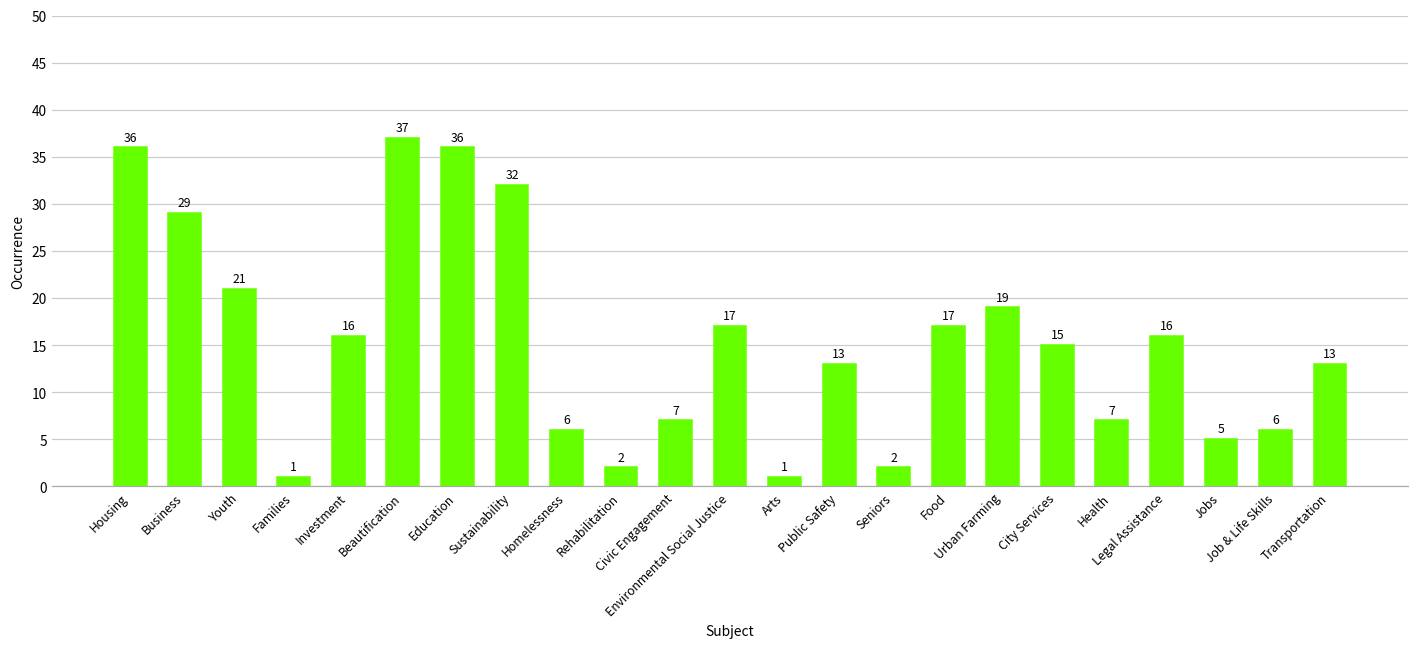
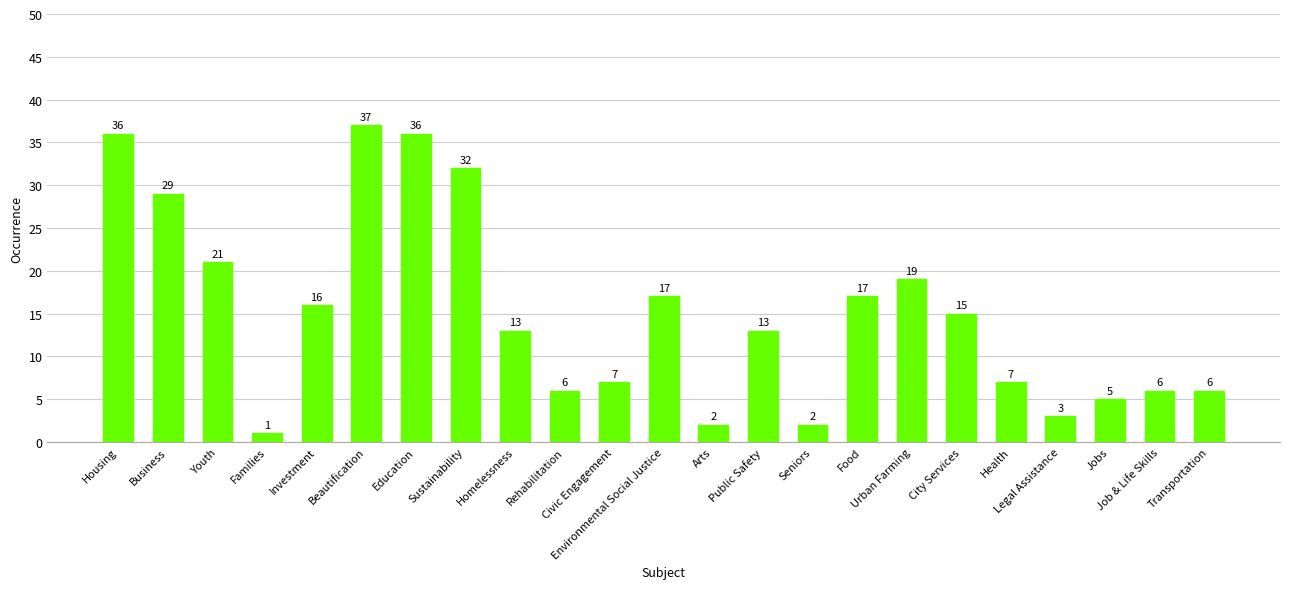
  {
    "Housing": 36,
    "Business": 29,
    "Youth": 21,
    "Families": 1,
    "Investment": 16,
    "Beautification": 37,
    "Education": 36,
    "Sustainability": 32,
-   "Homelessness": 6,
-   "Rehabilitation": 2,
+   "Homelessness": 13,
+   "Rehabilitation": 6,
    "Civic Engagement": 7,
    "Environmental Social Justice": 17,
-   "Arts": 1,
+   "Arts": 2,
    "Public Safety": 13,
    "Seniors": 2,
    "Food": 17,
    "Urban Farming": 19,
    "City Services": 15,
    "Health": 7,
-   "Legal Assistance": 16,
+   "Legal Assistance": 3,
    "Jobs": 5,
    "Job & Life Skills": 6,
-   "Transportation": 13
+   "Transportation": 6
  }
